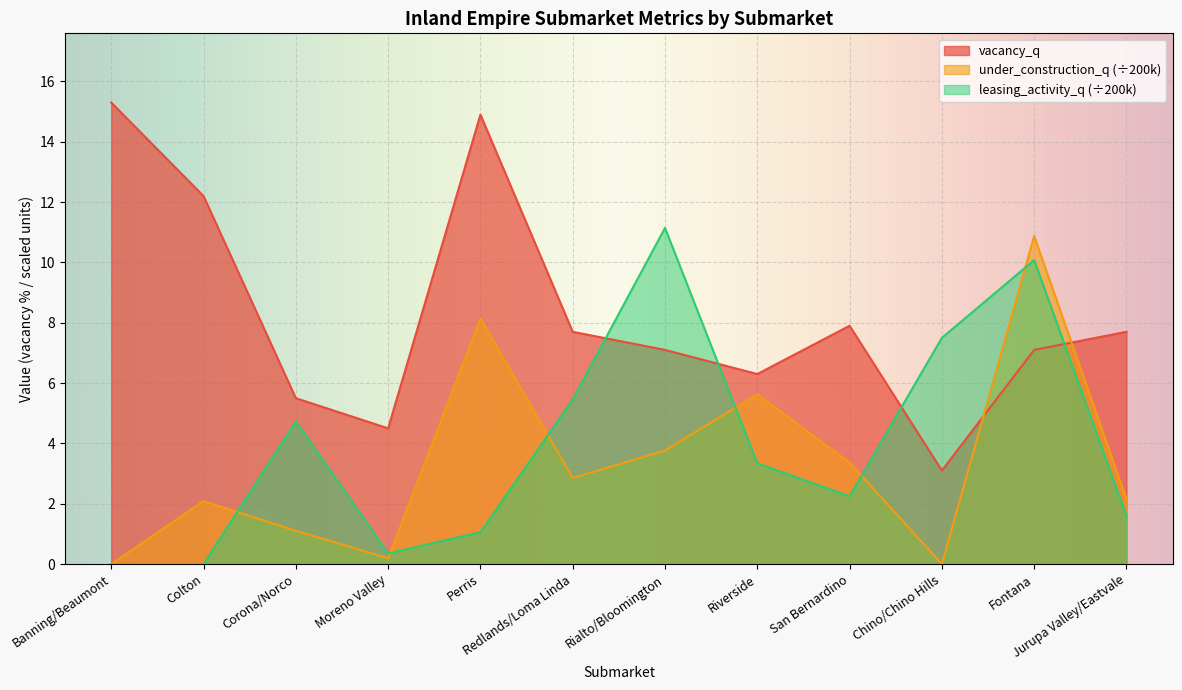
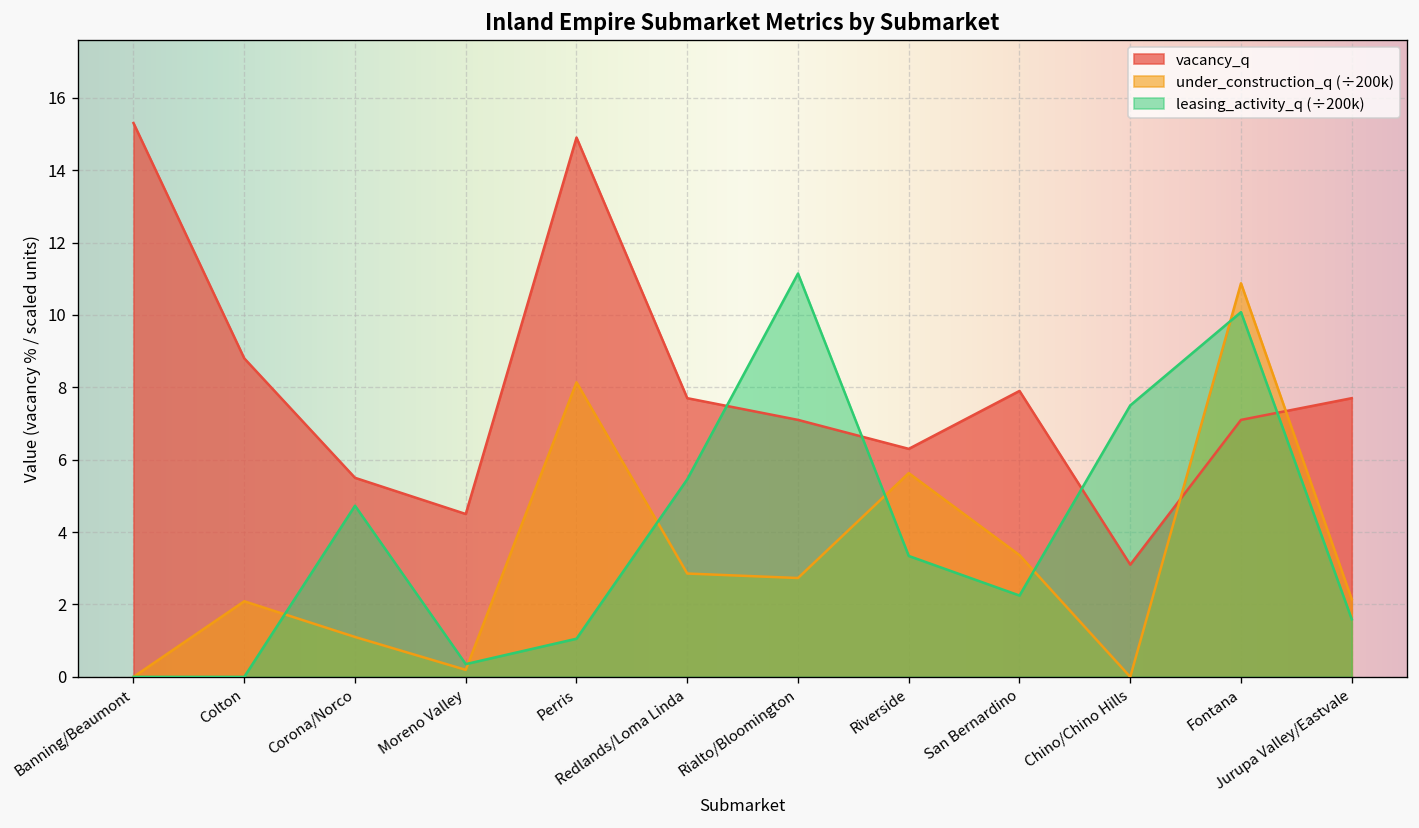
  {
    "vacancy_q": {
      "Banning/Beaumont": 15.3,
-     "Colton": 12.2,
+     "Colton": 8.8,
      "Corona/Norco": 5.5,
      "Moreno Valley": 4.5,
      "Perris": 14.9,
      "Redlands/Loma Linda": 7.7,
      "Rialto/Bloomington": 7.1,
      "Riverside": 6.3,
      "San Bernardino": 7.9,
      "Chino/Chino Hills": 3.1,
      "Fontana": 7.1,
      "Jurupa Valley/Eastvale": 7.7
    },
    "under_construction_q (÷200k)": {
      "Colton": 2.1,
      "Corona/Norco": 1.1,
      "Moreno Valley": 0.2,
      "Perris": 8.1,
      "Redlands/Loma Linda": 2.9,
-     "Rialto/Bloomington": 3.8,
+     "Rialto/Bloomington": 2.7,
      "Riverside": 5.6,
      "San Bernardino": 3.4,
      "Chino/Chino Hills": 0.0,
      "Fontana": 10.9,
      "Jurupa Valley/Eastvale": 2.1
    },
    "leasing_activity_q (÷200k)": {
      "Colton": 0.0,
      "Corona/Norco": 4.7,
      "Moreno Valley": 0.4,
      "Perris": 1.1,
      "Redlands/Loma Linda": 5.5,
      "Rialto/Bloomington": 11.1,
      "Riverside": 3.3,
      "San Bernardino": 2.2,
      "Chino/Chino Hills": 7.5,
      "Fontana": 10.1,
      "Jurupa Valley/Eastvale": 1.6
    }
  }
